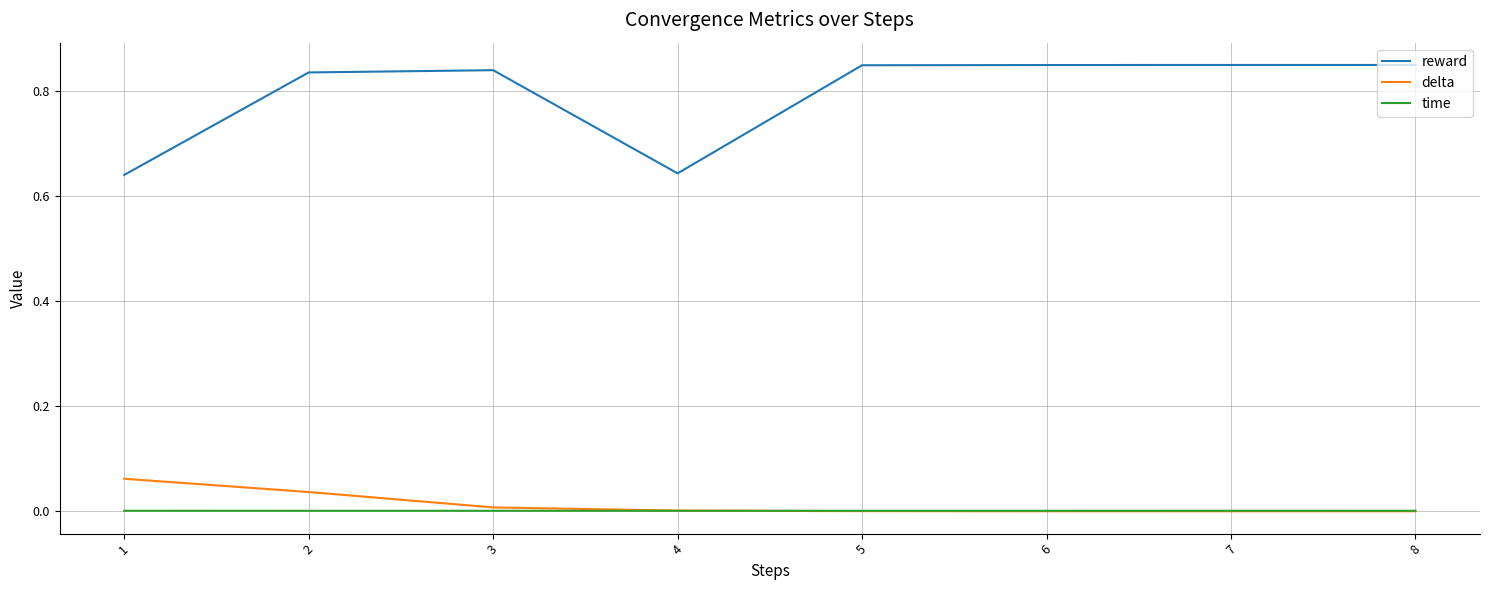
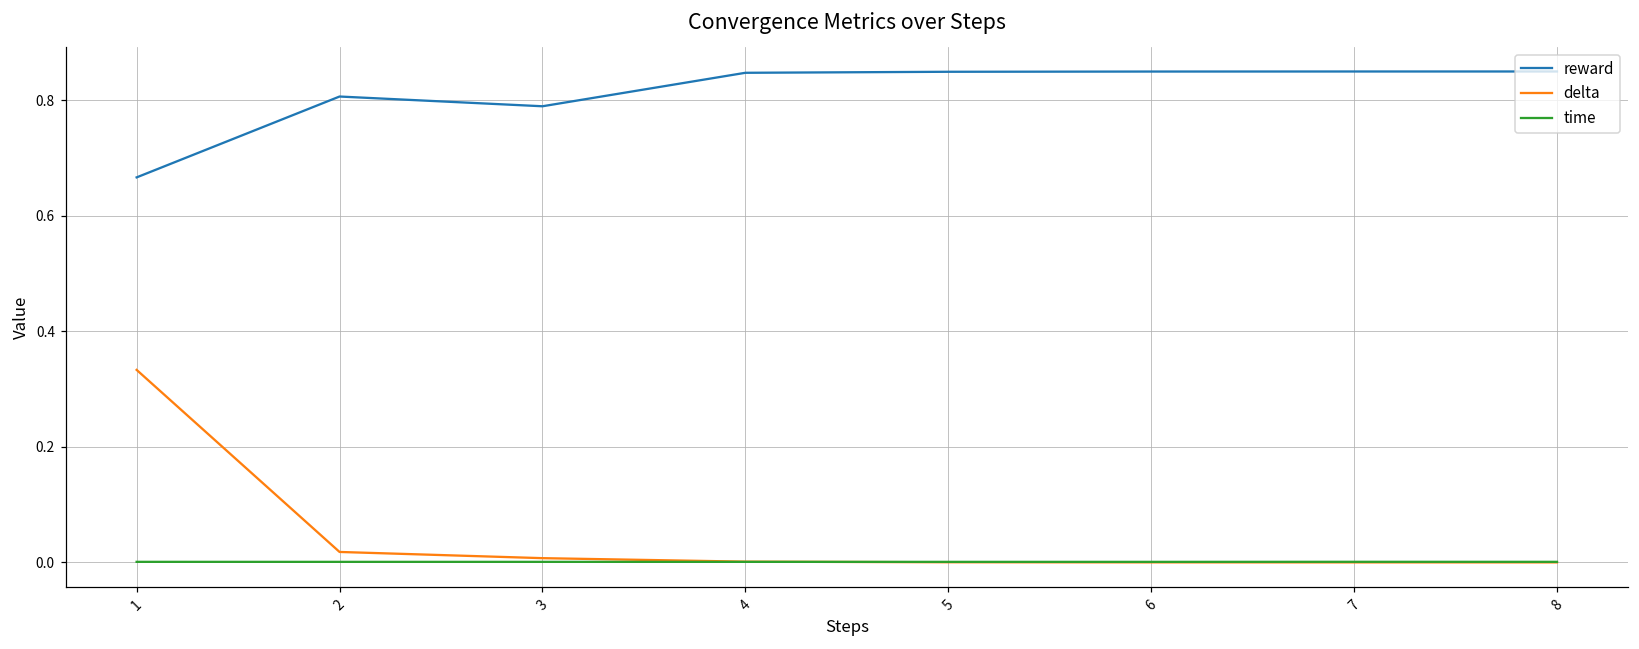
  {
    "reward": {
-     "1": 0.64,
-     "2": 0.84,
-     "3": 0.84,
-     "4": 0.64,
+     "1": 0.67,
+     "2": 0.81,
+     "3": 0.79,
+     "4": 0.85,
      "5": 0.85,
      "6": 0.85,
      "7": 0.85
    },
    "delta": {
-     "1": 0.06,
-     "2": 0.04,
+     "1": 0.33,
+     "2": 0.02,
      "3": 0.01
    },
    "time": {
      "1": 0.00,
      "2": 0.00,
      "3": 0.00
    }
  }
